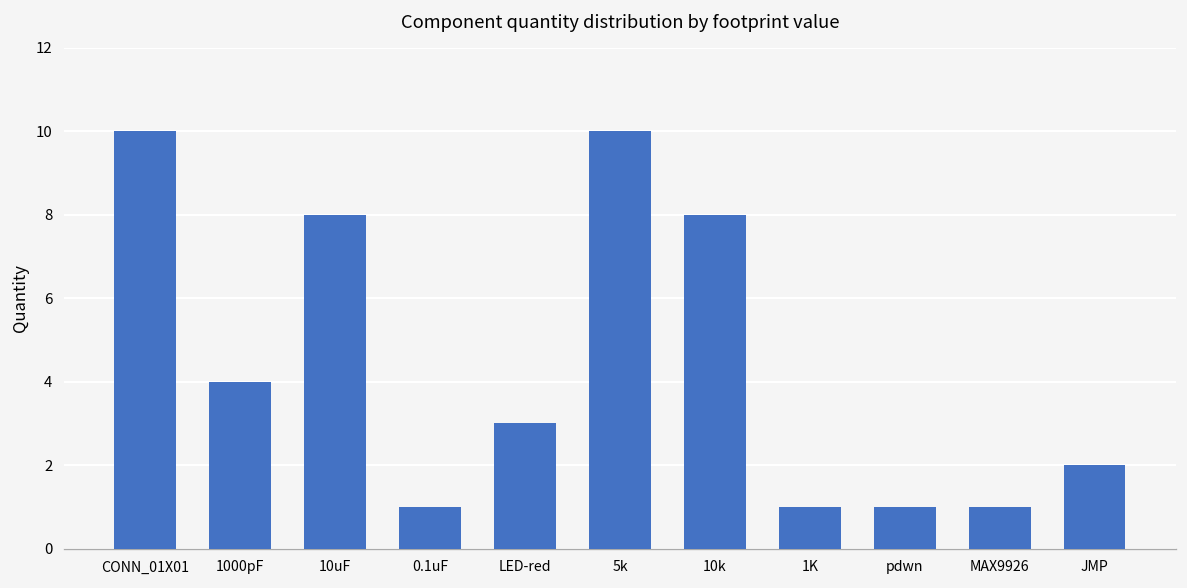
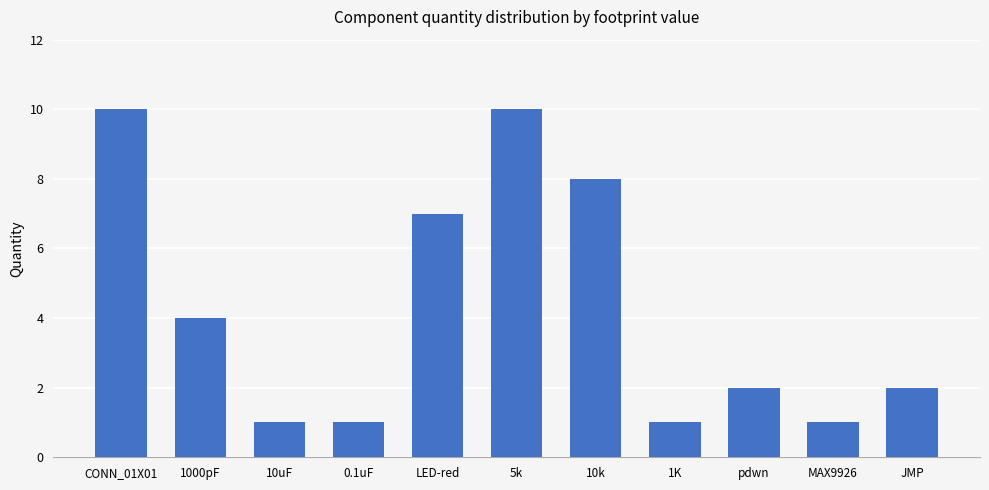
  {
    "CONN_01X01": 10,
    "1000pF": 4,
-   "10uF": 8,
+   "10uF": 1,
    "0.1uF": 1,
-   "LED-red": 3,
+   "LED-red": 7,
    "5k": 10,
    "10k": 8,
    "1K": 1,
-   "pdwn": 1,
+   "pdwn": 2,
    "MAX9926": 1,
    "JMP": 2
  }
